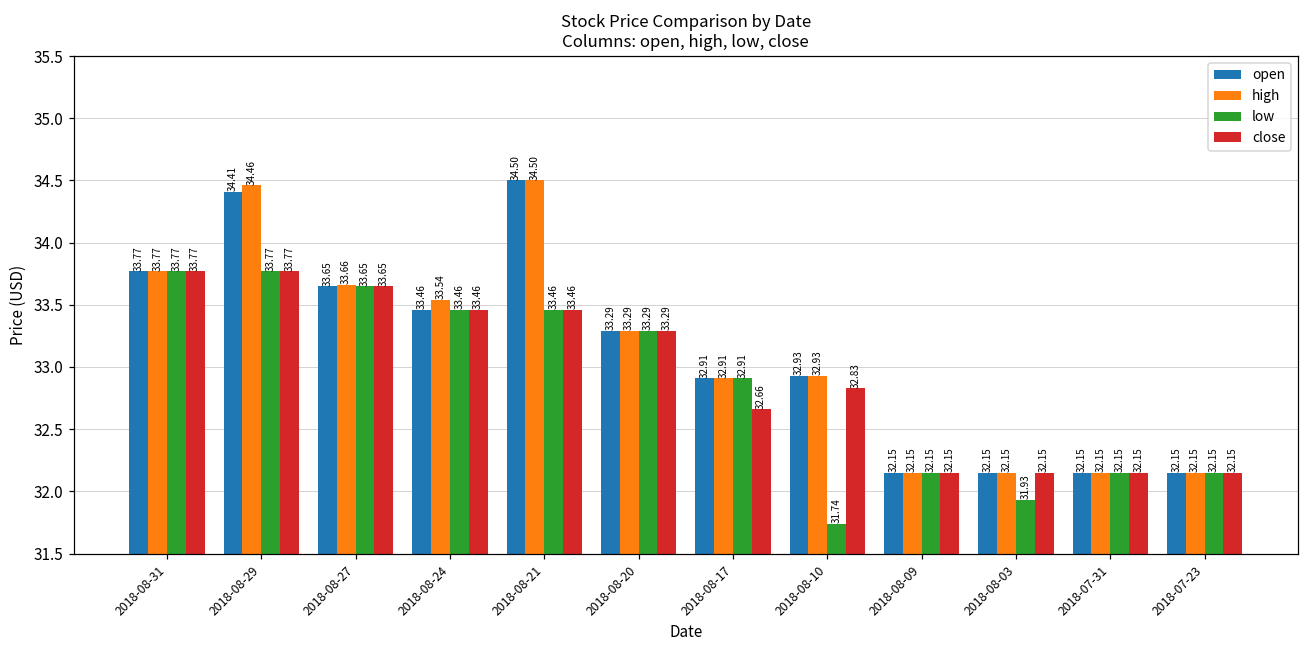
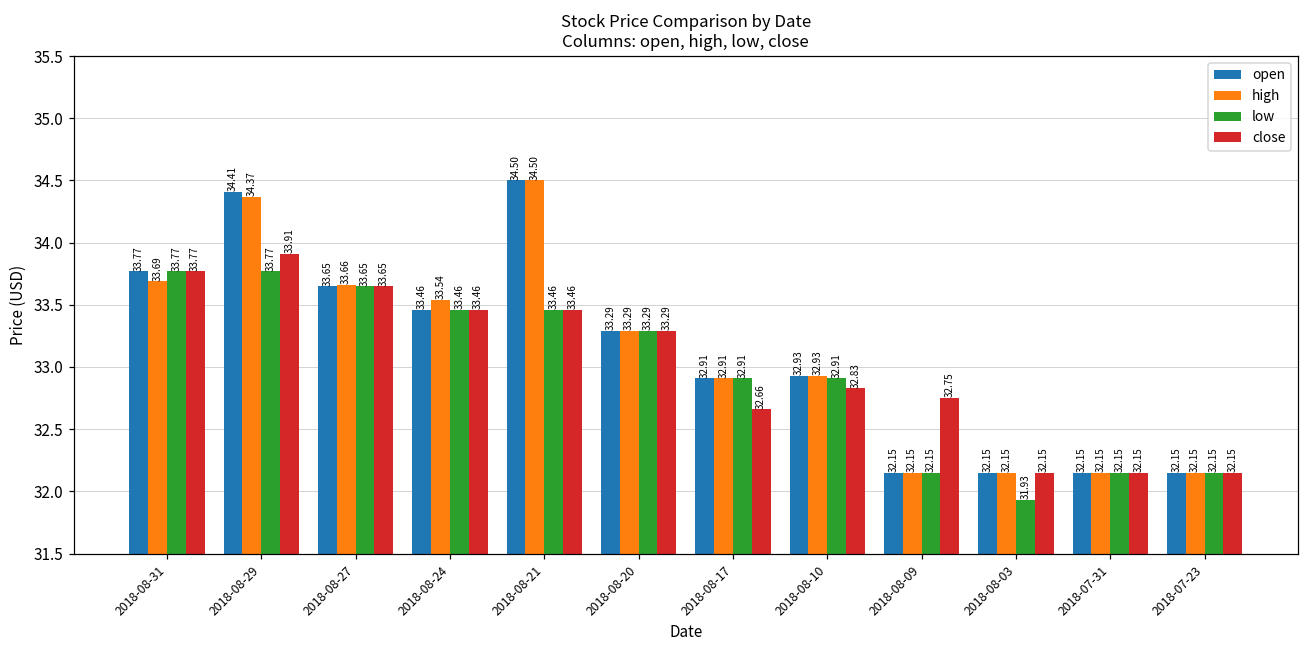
  {
    "open": {
      "2018-08-31": 33.77,
      "2018-08-29": 34.41,
      "2018-08-27": 33.65,
      "2018-08-24": 33.46,
      "2018-08-21": 34.50,
      "2018-08-20": 33.29,
      "2018-08-17": 32.91,
      "2018-08-10": 32.93,
      "2018-08-09": 32.15,
      "2018-08-03": 32.15,
      "2018-07-31": 32.15,
      "2018-07-23": 32.15
    },
    "high": {
-     "2018-08-31": 33.77,
-     "2018-08-29": 34.46,
+     "2018-08-31": 33.69,
+     "2018-08-29": 34.37,
      "2018-08-27": 33.66,
      "2018-08-24": 33.54,
      "2018-08-21": 34.50,
      "2018-08-20": 33.29,
      "2018-08-17": 32.91,
      "2018-08-10": 32.93,
      "2018-08-09": 32.15,
      "2018-08-03": 32.15,
      "2018-07-31": 32.15,
      "2018-07-23": 32.15
    },
    "low": {
      "2018-08-31": 33.77,
      "2018-08-29": 33.77,
      "2018-08-27": 33.65,
      "2018-08-24": 33.46,
      "2018-08-21": 33.46,
      "2018-08-20": 33.29,
      "2018-08-17": 32.91,
-     "2018-08-10": 31.74,
+     "2018-08-10": 32.91,
      "2018-08-09": 32.15,
      "2018-08-03": 31.93,
      "2018-07-31": 32.15,
      "2018-07-23": 32.15
    },
    "close": {
      "2018-08-31": 33.77,
-     "2018-08-29": 33.77,
+     "2018-08-29": 33.91,
      "2018-08-27": 33.65,
      "2018-08-24": 33.46,
      "2018-08-21": 33.46,
      "2018-08-20": 33.29,
      "2018-08-17": 32.66,
      "2018-08-10": 32.83,
-     "2018-08-09": 32.15,
+     "2018-08-09": 32.75,
      "2018-08-03": 32.15,
      "2018-07-31": 32.15,
      "2018-07-23": 32.15
    }
  }
